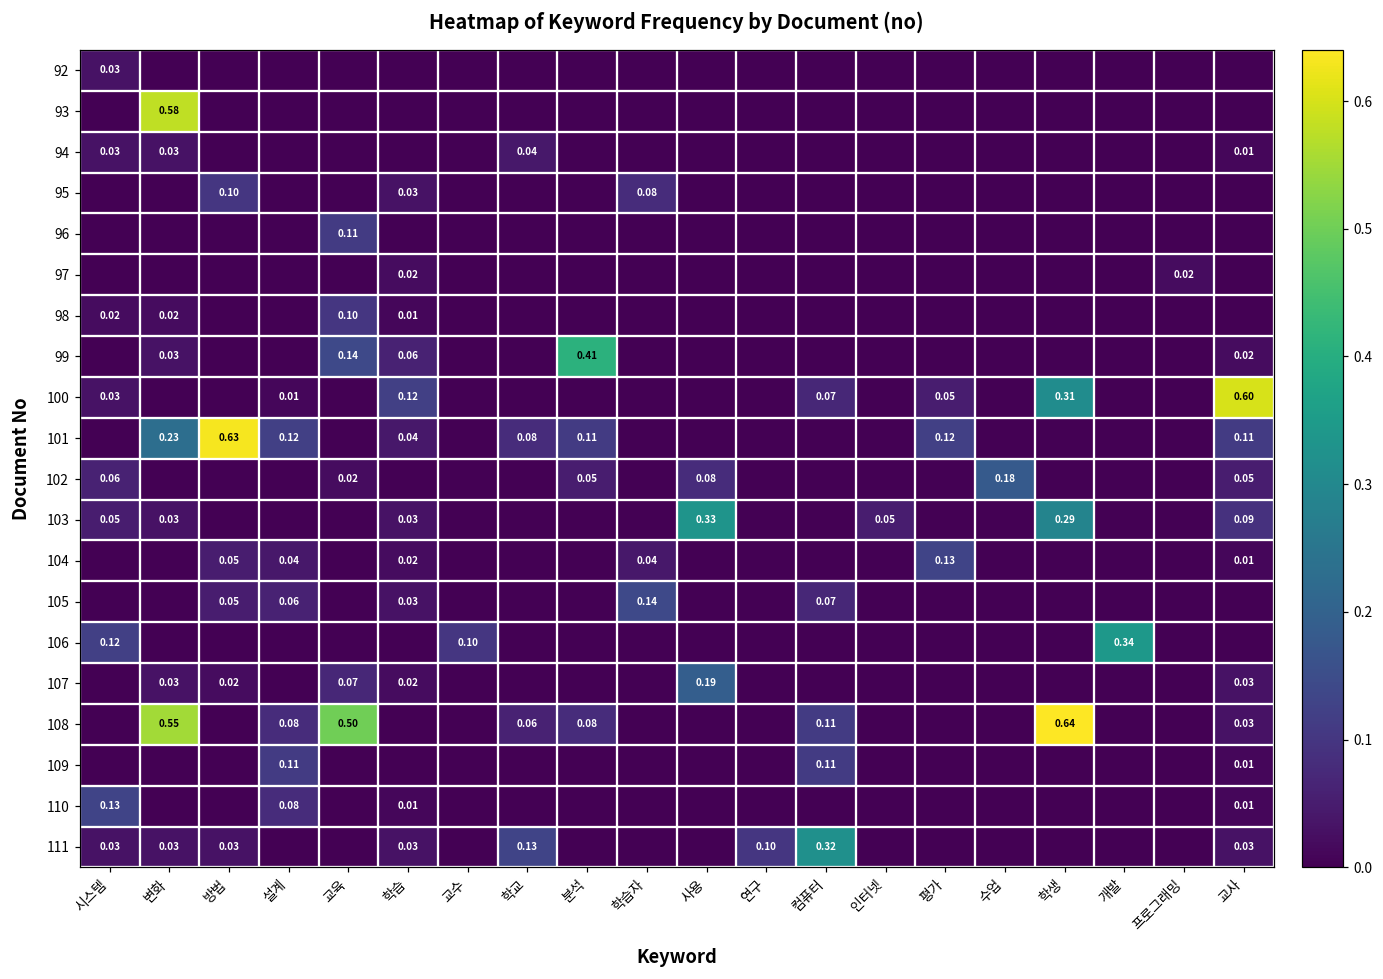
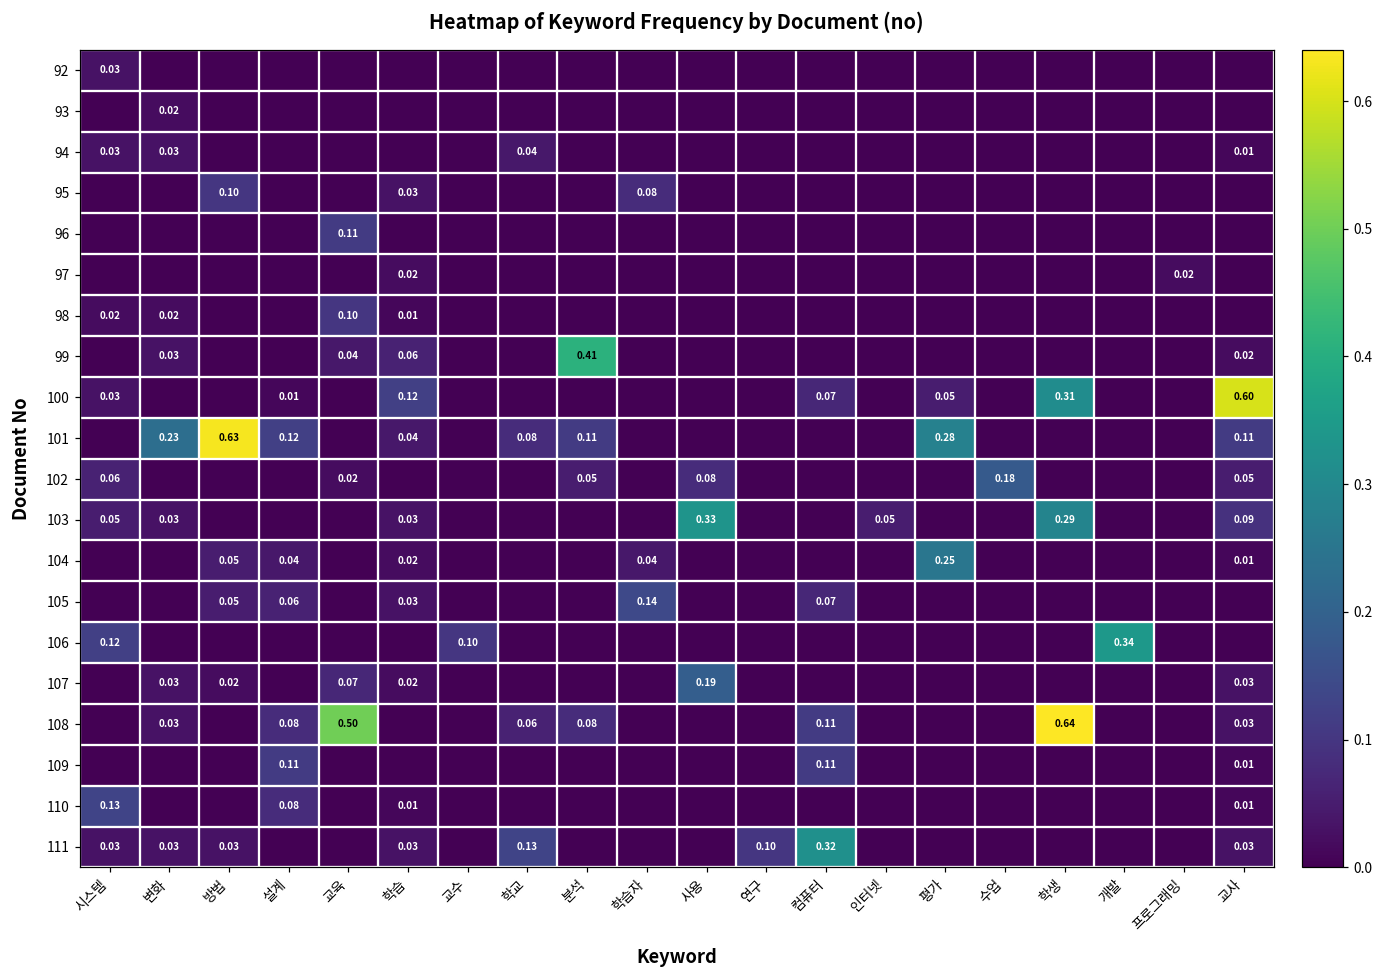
  {
    "92": {
      "시스템": 0.03
    },
    "93": {
-     "변화": 0.58
+     "변화": 0.02
    },
    "94": {
      "시스템": 0.03,
      "변화": 0.03,
      "학교": 0.04,
      "교사": 0.01
    },
    "95": {
      "방법": 0.10,
      "학습": 0.03,
      "학습자": 0.08
    },
    "96": {
      "교육": 0.11
    },
    "97": {
      "학습": 0.02,
      "프로그래밍": 0.02
    },
    "98": {
      "시스템": 0.02,
      "변화": 0.02,
      "교육": 0.10,
      "학습": 0.01
    },
    "99": {
      "변화": 0.03,
-     "교육": 0.14,
+     "교육": 0.04,
      "학습": 0.06,
      "분석": 0.41,
      "교사": 0.02
    },
    "100": {
      "시스템": 0.03,
      "설계": 0.01,
      "학습": 0.12,
      "컴퓨터": 0.07,
      "평가": 0.05,
      "학생": 0.31,
      "교사": 0.60
    },
    "101": {
      "변화": 0.23,
      "방법": 0.63,
      "설계": 0.12,
      "학습": 0.04,
      "학교": 0.08,
      "분석": 0.11,
-     "평가": 0.12,
+     "평가": 0.28,
      "교사": 0.11
    },
    "102": {
      "시스템": 0.06,
      "교육": 0.02,
      "분석": 0.05,
      "사용": 0.08,
      "수업": 0.18,
      "교사": 0.05
    },
    "103": {
      "시스템": 0.05,
      "변화": 0.03,
      "학습": 0.03,
      "사용": 0.33,
      "인터넷": 0.05,
      "학생": 0.29,
      "교사": 0.09
    },
    "104": {
      "방법": 0.05,
      "설계": 0.04,
      "학습": 0.02,
      "학습자": 0.04,
-     "평가": 0.13,
+     "평가": 0.25,
      "교사": 0.01
    },
    "105": {
      "방법": 0.05,
      "설계": 0.06,
      "학습": 0.03,
      "학습자": 0.14,
      "컴퓨터": 0.07
    },
    "106": {
      "시스템": 0.12,
      "교수": 0.10,
      "개발": 0.34
    },
    "107": {
      "변화": 0.03,
      "방법": 0.02,
      "교육": 0.07,
      "학습": 0.02,
      "사용": 0.19,
      "교사": 0.03
    },
    "108": {
-     "변화": 0.55,
+     "변화": 0.03,
      "설계": 0.08,
      "교육": 0.50,
      "학교": 0.06,
      "분석": 0.08,
      "컴퓨터": 0.11,
      "학생": 0.64,
      "교사": 0.03
    },
    "109": {
      "설계": 0.11,
      "컴퓨터": 0.11,
      "교사": 0.01
    },
    "110": {
      "시스템": 0.13,
      "설계": 0.08,
      "학습": 0.01,
      "교사": 0.01
    },
    "111": {
      "시스템": 0.03,
      "변화": 0.03,
      "방법": 0.03,
      "학습": 0.03,
      "학교": 0.13,
      "연구": 0.10,
      "컴퓨터": 0.32,
      "교사": 0.03
    }
  }
